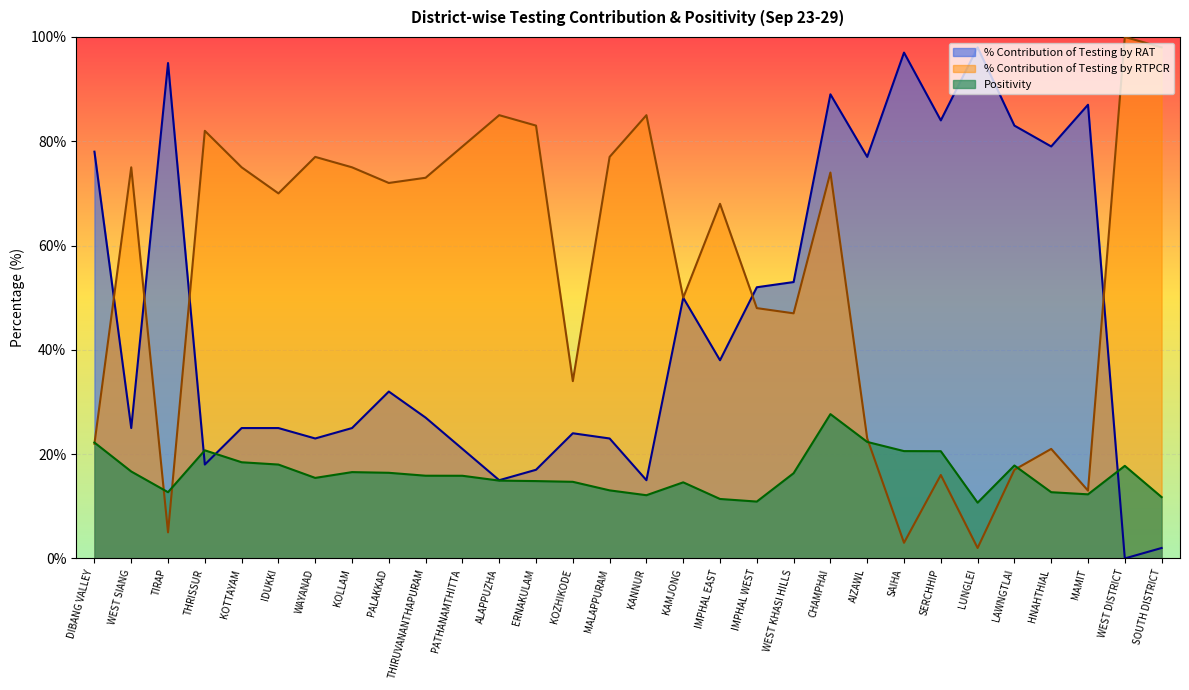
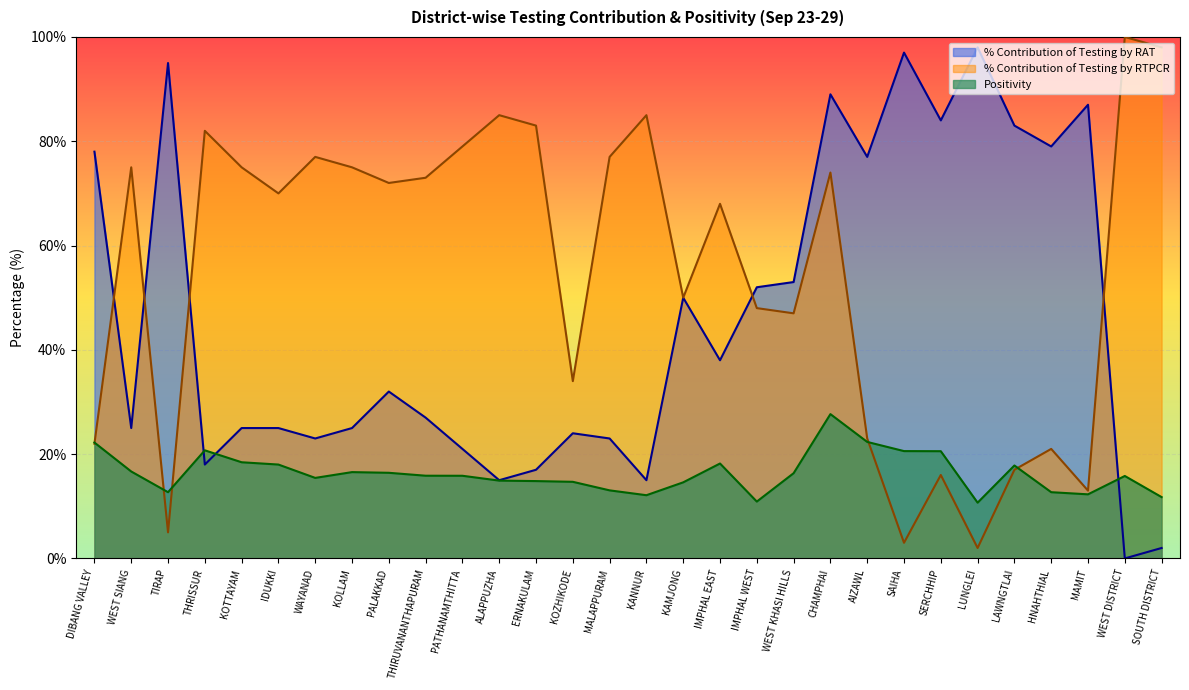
  {
    "% Contribution of Testing by RAT": {
      "DIBANG VALLEY": "78%",
      "WEST SIANG": "25%",
      "TIRAP": "95%",
      "THRISSUR": "18%",
      "KOTTAYAM": "25%",
      "IDUKKI": "25%",
      "WAYANAD": "23%",
      "KOLLAM": "25%",
      "PALAKKAD": "32%",
      "THIRUVANANTHAPURAM": "27%",
      "PATHANAMTHITTA": "21%",
      "ERNAKULAM": "17%",
      "KOZHIKODE": "24%",
      "MALAPPURAM": "23%",
      "KANNUR": "15%",
      "IMPHAL EAST": "38%",
      "IMPHAL WEST": "52%",
      "WEST KHASI HILLS": "53%",
      "CHAMPHAI": "89%",
      "AIZAWL": "77%",
      "SAIHA": "97%",
      "SERCHHIP": "84%",
      "LAWNGTLAI": "83%",
      "HNAHTHIAL": "79%",
      "MAMIT": "87%",
      "WEST DISTRICT": "0%",
      "SOUTH DISTRICT": "2%"
    },
    "% Contribution of Testing by RTPCR": {
      "WEST SIANG": "75%",
      "TIRAP": "5%",
      "THRISSUR": "82%",
      "KOTTAYAM": "75%",
      "IDUKKI": "70%",
      "WAYANAD": "77%",
      "KOLLAM": "75%",
      "PALAKKAD": "72%",
      "THIRUVANANTHAPURAM": "73%",
      "PATHANAMTHITTA": "79%",
      "ALAPPUZHA": "85%",
      "ERNAKULAM": "83%",
      "KOZHIKODE": "34%",
      "MALAPPURAM": "77%",
      "KANNUR": "85%",
      "IMPHAL EAST": "68%",
      "IMPHAL WEST": "48%",
      "WEST KHASI HILLS": "47%",
      "CHAMPHAI": "74%",
      "AIZAWL": "23%",
      "SAIHA": "3%",
      "SERCHHIP": "16%",
      "LUNGLEI": "2%",
      "LAWNGTLAI": "17%",
      "HNAHTHIAL": "21%",
      "MAMIT": "13%",
      "WEST DISTRICT": "100%"
    },
    "Positivity": {
      "WEST SIANG": "17%",
      "TIRAP": "13%",
      "THRISSUR": "21%",
      "KOTTAYAM": "18%",
      "IDUKKI": "18%",
      "WAYANAD": "15%",
      "KOLLAM": "17%",
      "PALAKKAD": "16%",
      "THIRUVANANTHAPURAM": "16%",
      "PATHANAMTHITTA": "16%",
      "ERNAKULAM": "15%",
      "KOZHIKODE": "15%",
      "MALAPPURAM": "13%",
      "KANNUR": "12%",
      "KAMJONG": "15%",
-     "IMPHAL EAST": "11%",
+     "IMPHAL EAST": "18%",
      "IMPHAL WEST": "11%",
      "WEST KHASI HILLS": "16%",
      "CHAMPHAI": "28%",
      "AIZAWL": "22%",
      "SAIHA": "21%",
      "SERCHHIP": "21%",
      "LUNGLEI": "11%",
      "LAWNGTLAI": "18%",
      "HNAHTHIAL": "13%",
      "MAMIT": "12%",
-     "WEST DISTRICT": "18%",
+     "WEST DISTRICT": "16%",
      "SOUTH DISTRICT": "12%"
    }
  }
